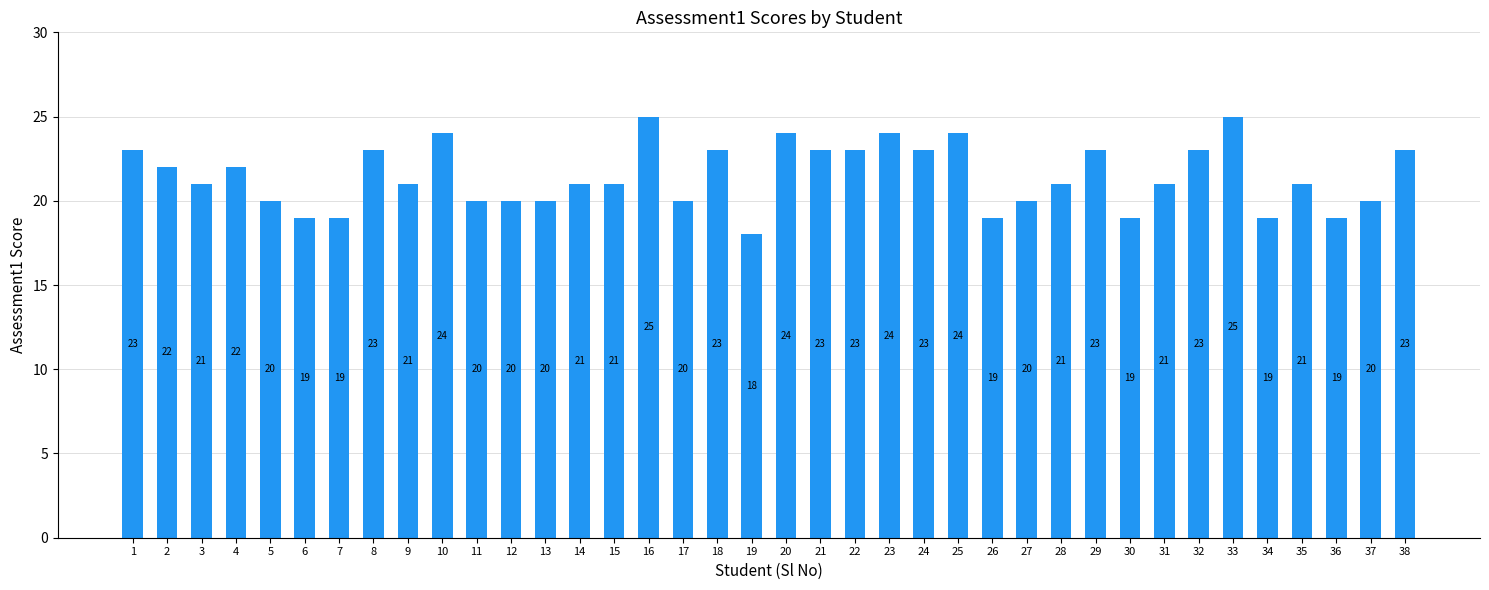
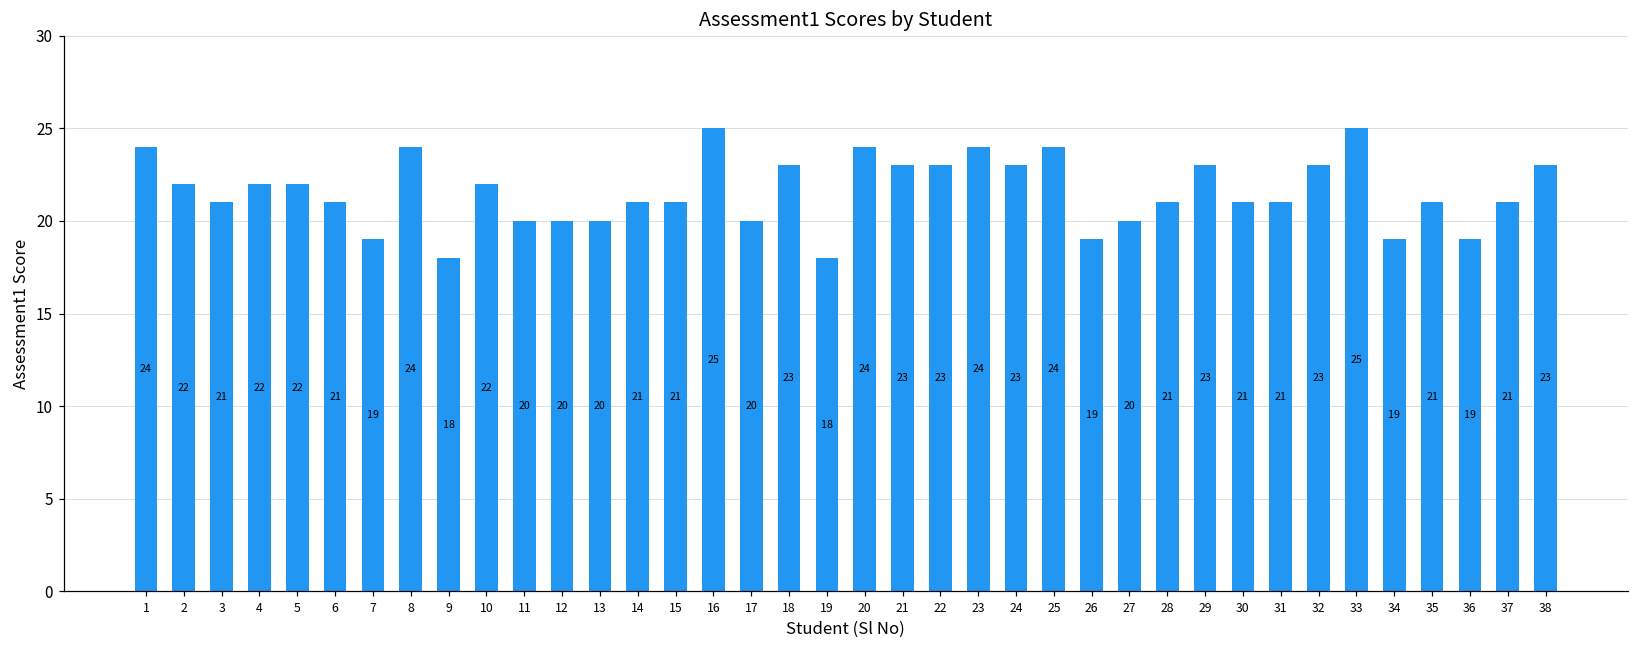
  {
-   "1": 23,
+   "1": 24,
    "2": 22,
    "3": 21,
    "4": 22,
-   "5": 20,
-   "6": 19,
+   "5": 22,
+   "6": 21,
    "7": 19,
-   "8": 23,
-   "9": 21,
-   "10": 24,
+   "8": 24,
+   "9": 18,
+   "10": 22,
    "11": 20,
    "12": 20,
    "13": 20,
    "14": 21,
    "15": 21,
    "16": 25,
    "17": 20,
    "18": 23,
    "19": 18,
    "20": 24,
    "21": 23,
    "22": 23,
    "23": 24,
    "24": 23,
    "25": 24,
    "26": 19,
    "27": 20,
    "28": 21,
    "29": 23,
-   "30": 19,
+   "30": 21,
    "31": 21,
    "32": 23,
    "33": 25,
    "34": 19,
    "35": 21,
    "36": 19,
-   "37": 20,
+   "37": 21,
    "38": 23
  }
